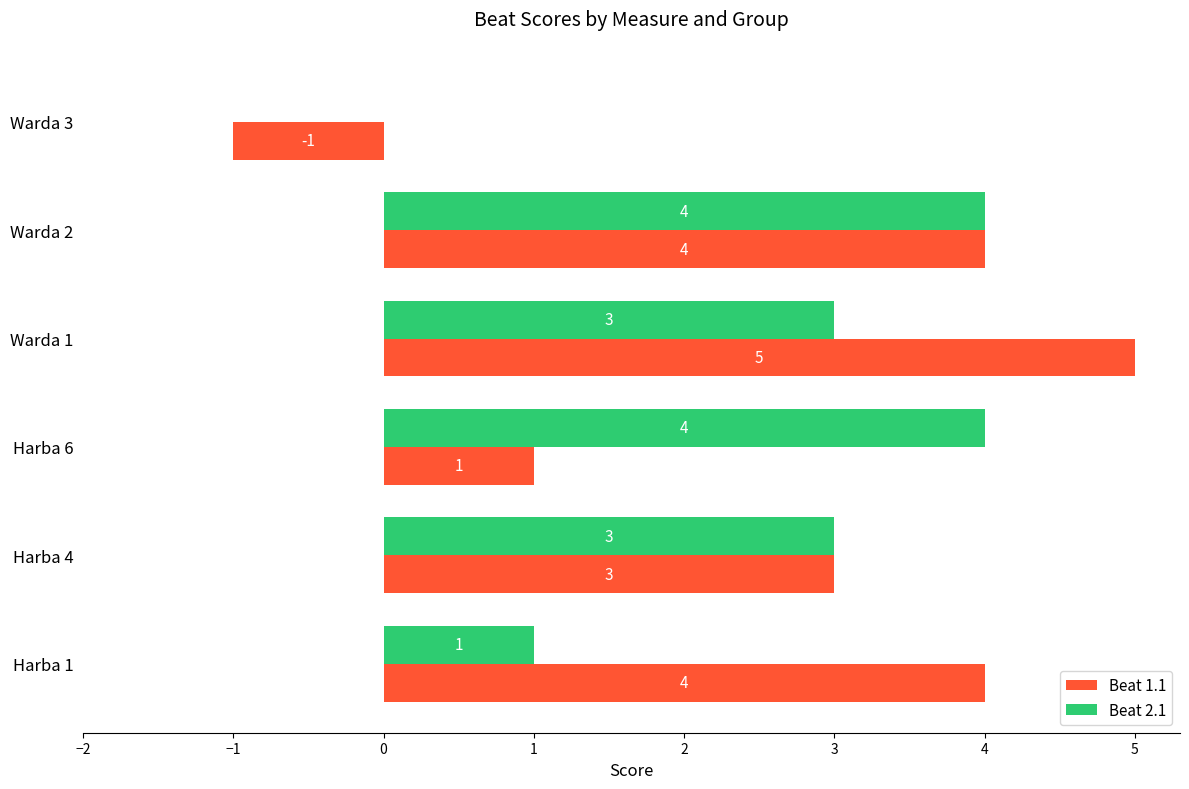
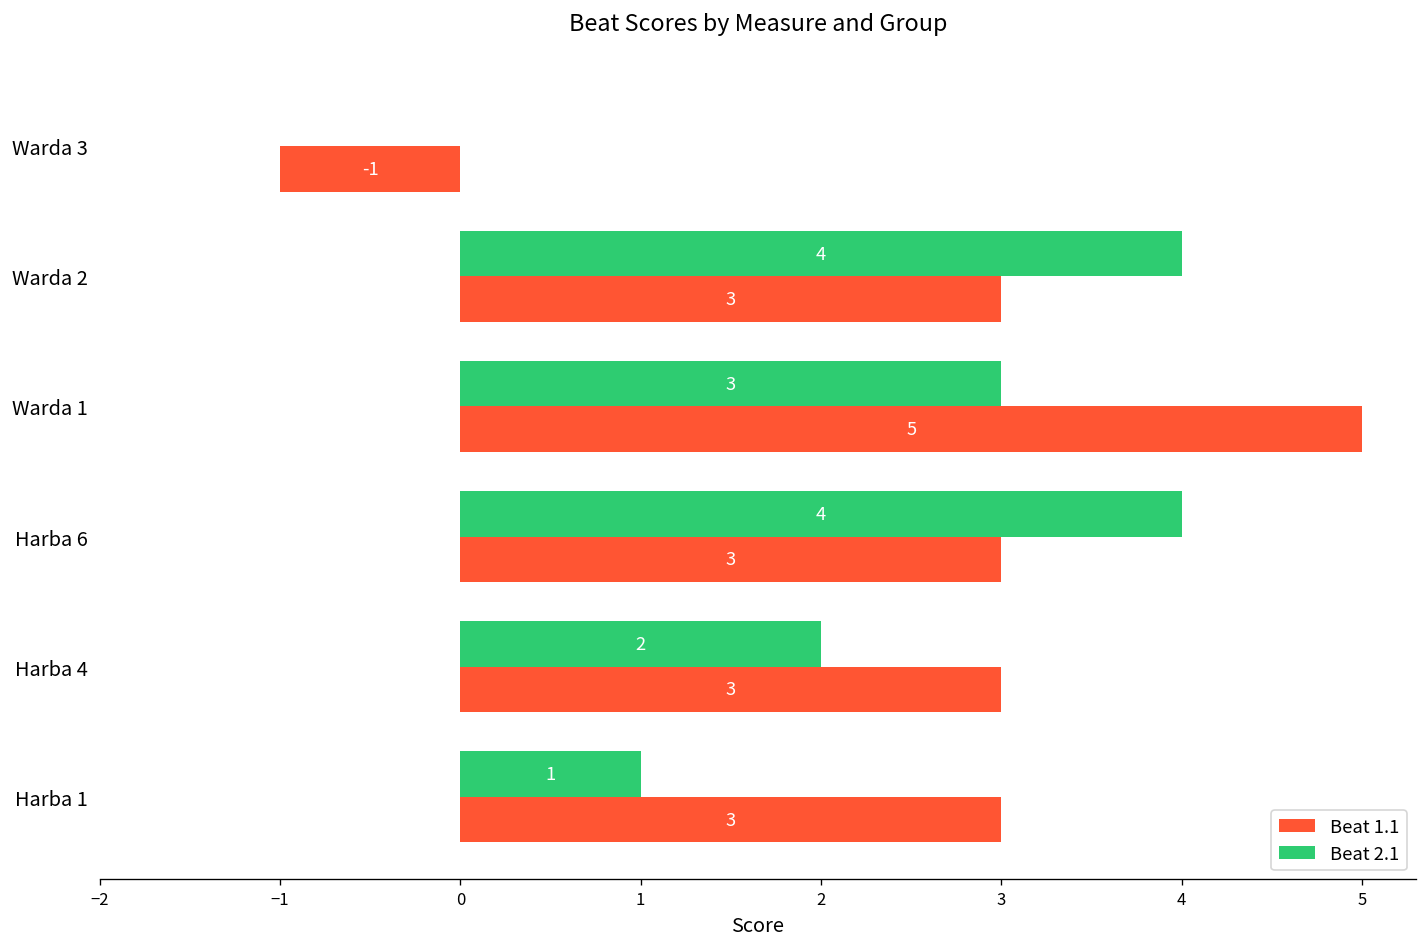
  {
    "Beat 1.1": {
      "Warda 3": -1,
-     "Warda 2": 4,
+     "Warda 2": 3,
      "Warda 1": 5,
-     "Harba 6": 1,
+     "Harba 6": 3,
      "Harba 4": 3,
-     "Harba 1": 4
+     "Harba 1": 3
    },
    "Beat 2.1": {
      "Warda 2": 4,
      "Warda 1": 3,
      "Harba 6": 4,
-     "Harba 4": 3,
+     "Harba 4": 2,
      "Harba 1": 1
    }
  }
